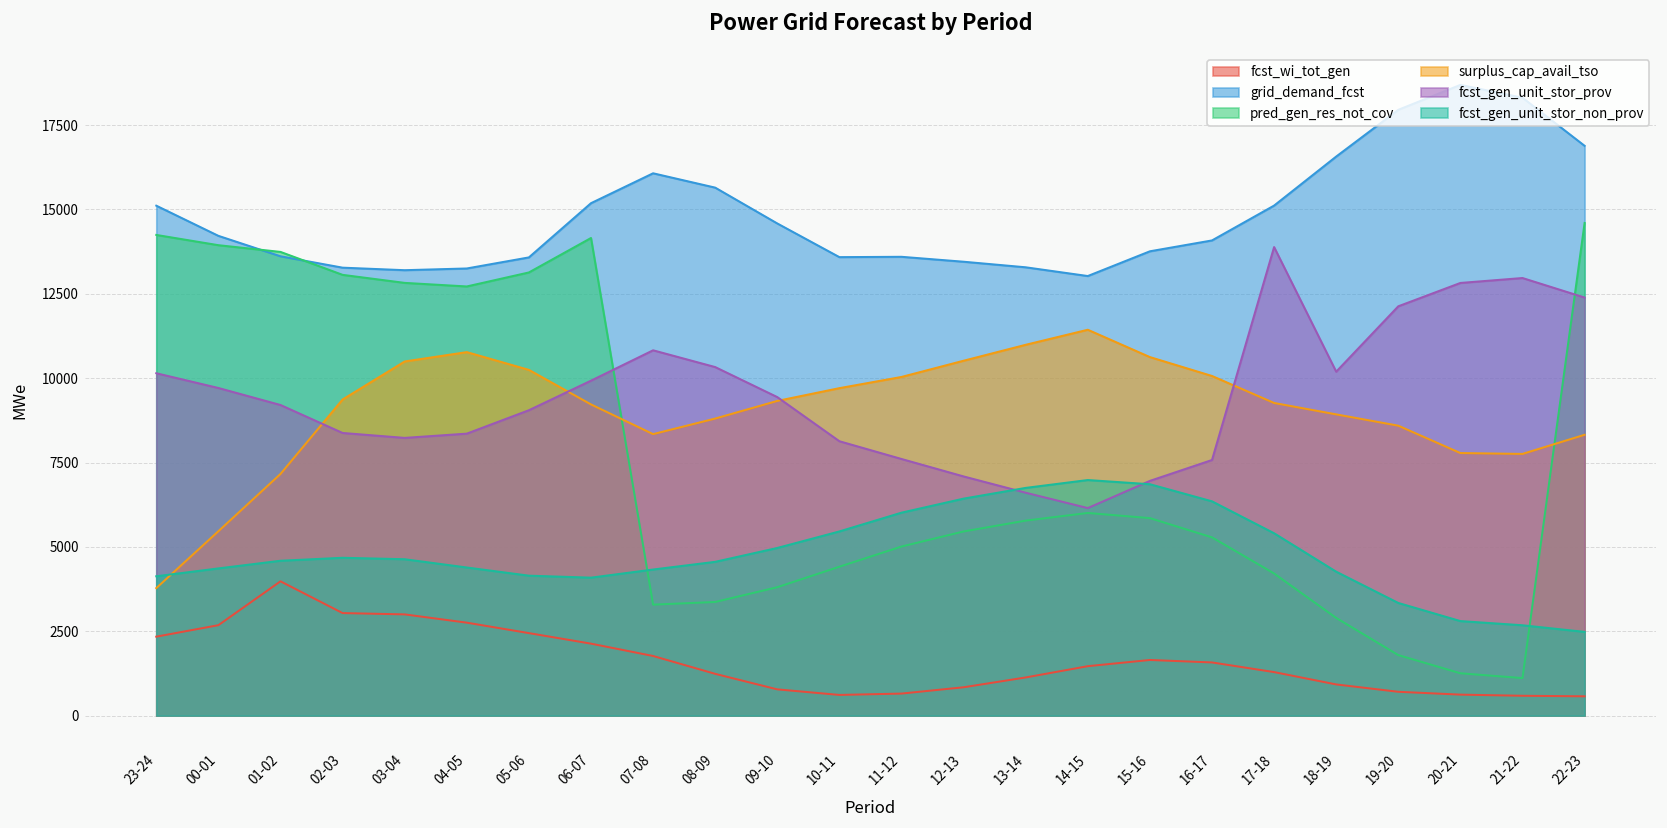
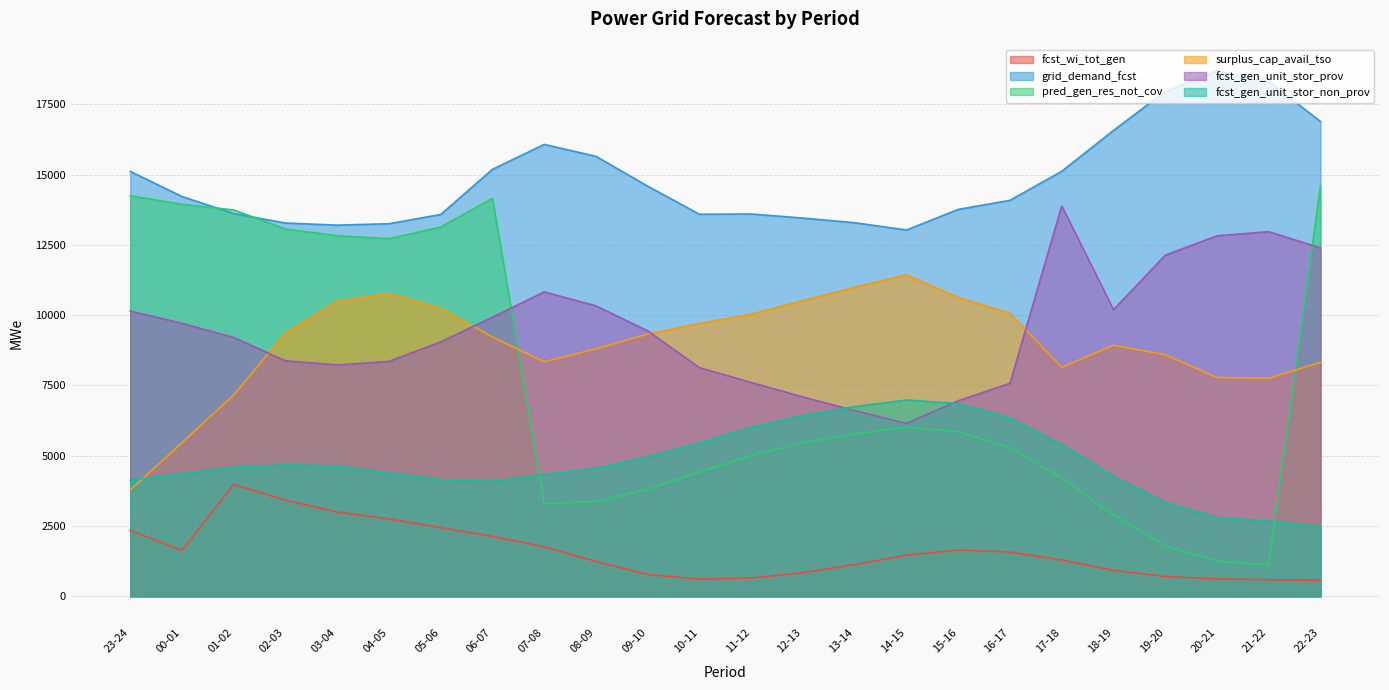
  {
    "fcst_wi_tot_gen": {
      "23-24": 2300,
-     "00-01": 2700,
+     "00-01": 1600,
      "01-02": 4000,
-     "02-03": 3000,
+     "02-03": 3400,
      "03-04": 3000,
      "04-05": 2800,
      "05-06": 2400,
      "06-07": 2100,
      "07-08": 1800,
      "08-09": 1200,
      "09-10": 800,
      "10-11": 600,
      "11-12": 700,
      "12-13": 800,
      "13-14": 1100,
      "14-15": 1500,
      "15-16": 1600,
      "16-17": 1600,
      "17-18": 1300,
      "18-19": 900,
      "19-20": 700,
      "20-21": 600,
      "21-22": 600,
      "22-23": 600
    },
    "grid_demand_fcst": {
      "23-24": 15100,
      "00-01": 14200,
      "01-02": 13600,
      "02-03": 13300,
      "03-04": 13200,
      "04-05": 13300,
      "05-06": 13600,
      "06-07": 15200,
      "07-08": 16100,
      "08-09": 15600,
      "09-10": 14600,
      "10-11": 13600,
      "11-12": 13600,
      "12-13": 13500,
      "13-14": 13300,
      "14-15": 13000,
      "15-16": 13800,
      "16-17": 14100,
      "17-18": 15100,
      "18-19": 16600,
      "22-23": 16900
    },
    "surplus_cap_avail_tso": {
      "23-24": 3800,
      "00-01": 5500,
      "01-02": 7200,
      "02-03": 9400,
      "03-04": 10500,
      "04-05": 10800,
      "05-06": 10200,
      "06-07": 9200,
      "07-08": 8300,
      "08-09": 8800,
      "09-10": 9300,
      "10-11": 9700,
      "11-12": 10000,
      "12-13": 10500,
      "13-14": 11000,
      "14-15": 11400,
      "15-16": 10600,
      "16-17": 10100,
-     "17-18": 9300,
+     "17-18": 8100,
      "18-19": 8900,
      "19-20": 8600,
      "20-21": 7800,
      "21-22": 7800,
      "22-23": 8300
    },
    "fcst_gen_unit_stor_prov": {
      "23-24": 10100,
      "00-01": 9700,
      "01-02": 9200,
      "02-03": 8400,
      "03-04": 8200,
      "04-05": 8400,
      "05-06": 9100,
      "06-07": 9900,
      "07-08": 10800,
      "08-09": 10300,
      "09-10": 9400,
      "10-11": 8100,
      "11-12": 7600,
      "12-13": 7100,
      "13-14": 6600,
      "14-15": 6200,
      "15-16": 7000,
      "16-17": 7600,
      "17-18": 13900,
      "18-19": 10200,
      "19-20": 12100,
      "20-21": 12800,
      "21-22": 13000,
      "22-23": 12400
    }
  }
